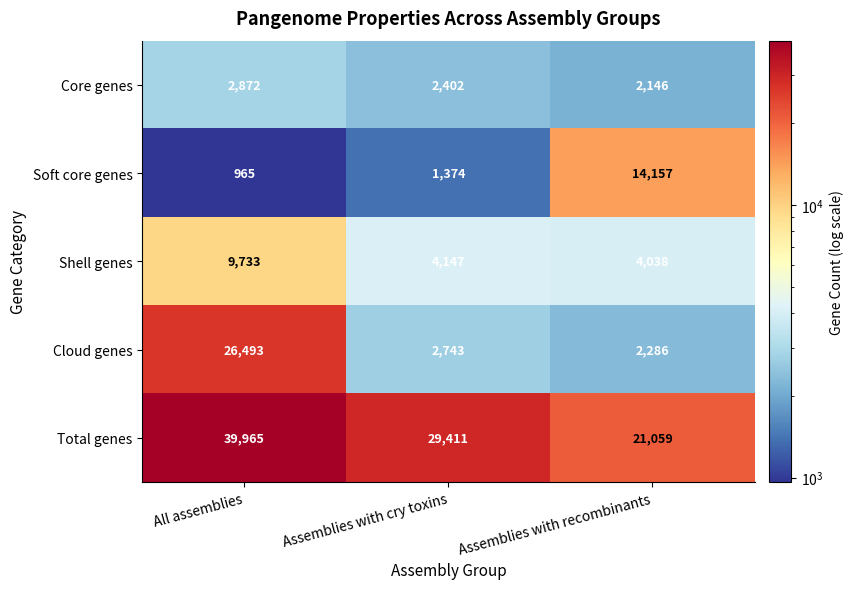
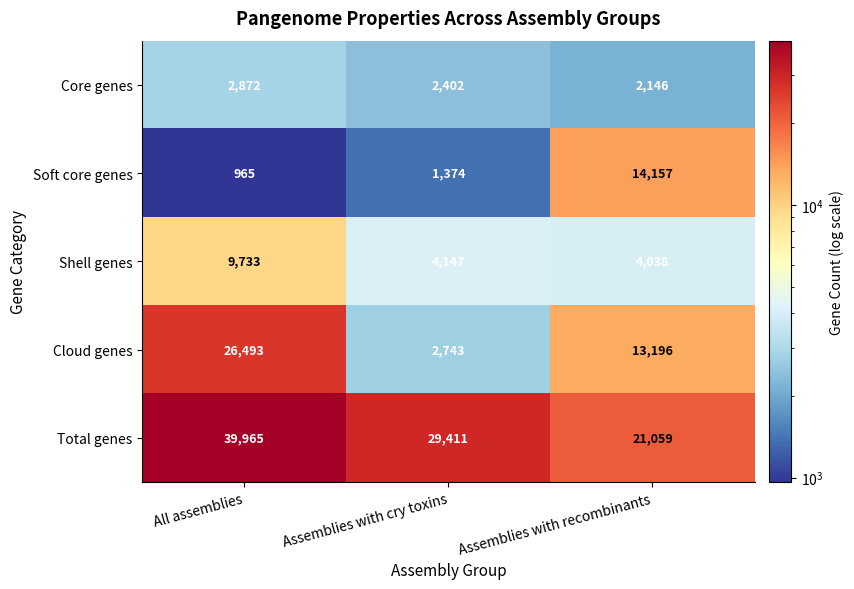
  {
    "Core genes": {
      "All assemblies": "2,872",
      "Assemblies with cry toxins": "2,402",
      "Assemblies with recombinants": "2,146"
    },
    "Soft core genes": {
      "All assemblies": "965",
      "Assemblies with cry toxins": "1,374",
      "Assemblies with recombinants": "14,157"
    },
    "Shell genes": {
      "All assemblies": "9,733"
    },
    "Cloud genes": {
      "All assemblies": "26,493",
      "Assemblies with cry toxins": "2,743",
-     "Assemblies with recombinants": "2,286"
+     "Assemblies with recombinants": "13,196"
    },
    "Total genes": {
      "All assemblies": "39,965",
      "Assemblies with cry toxins": "29,411",
      "Assemblies with recombinants": "21,059"
    }
  }
